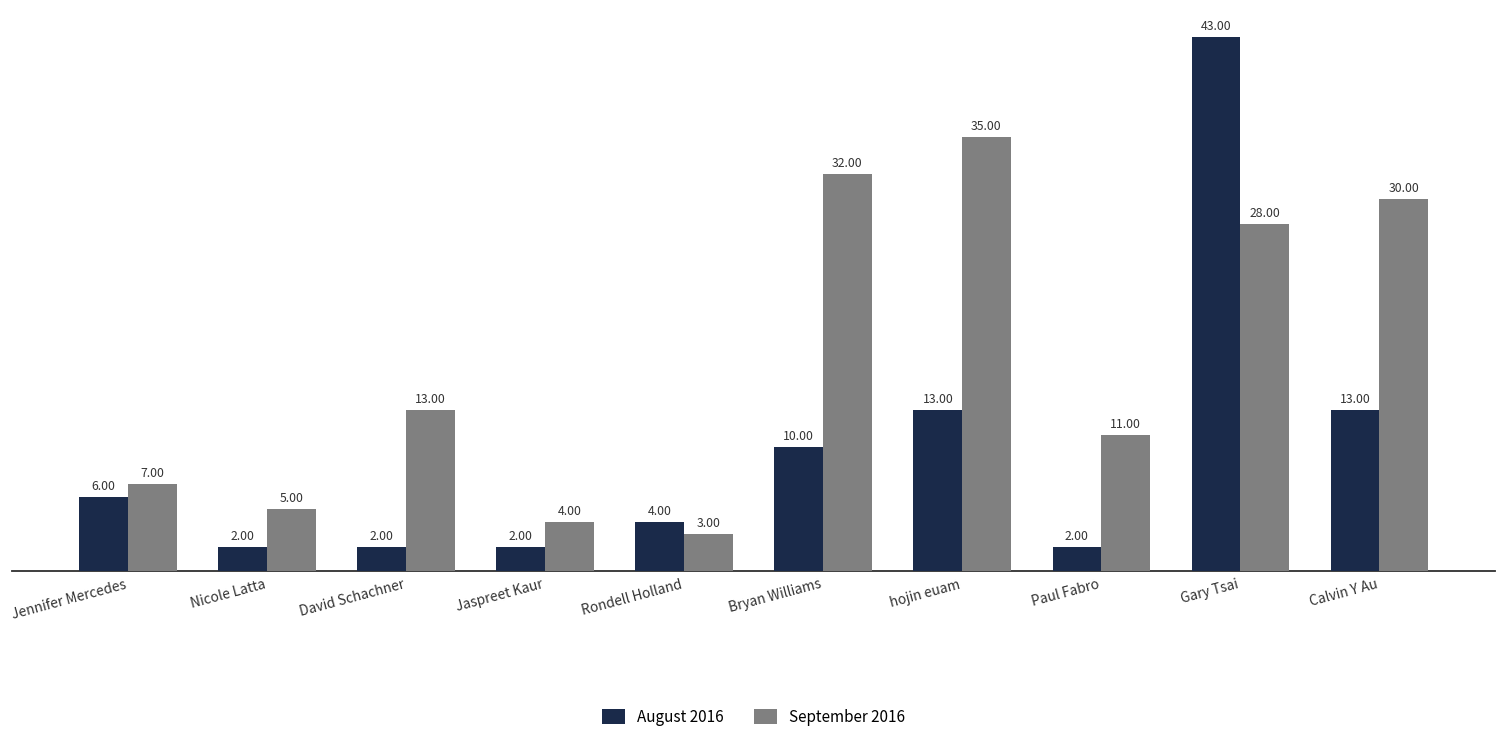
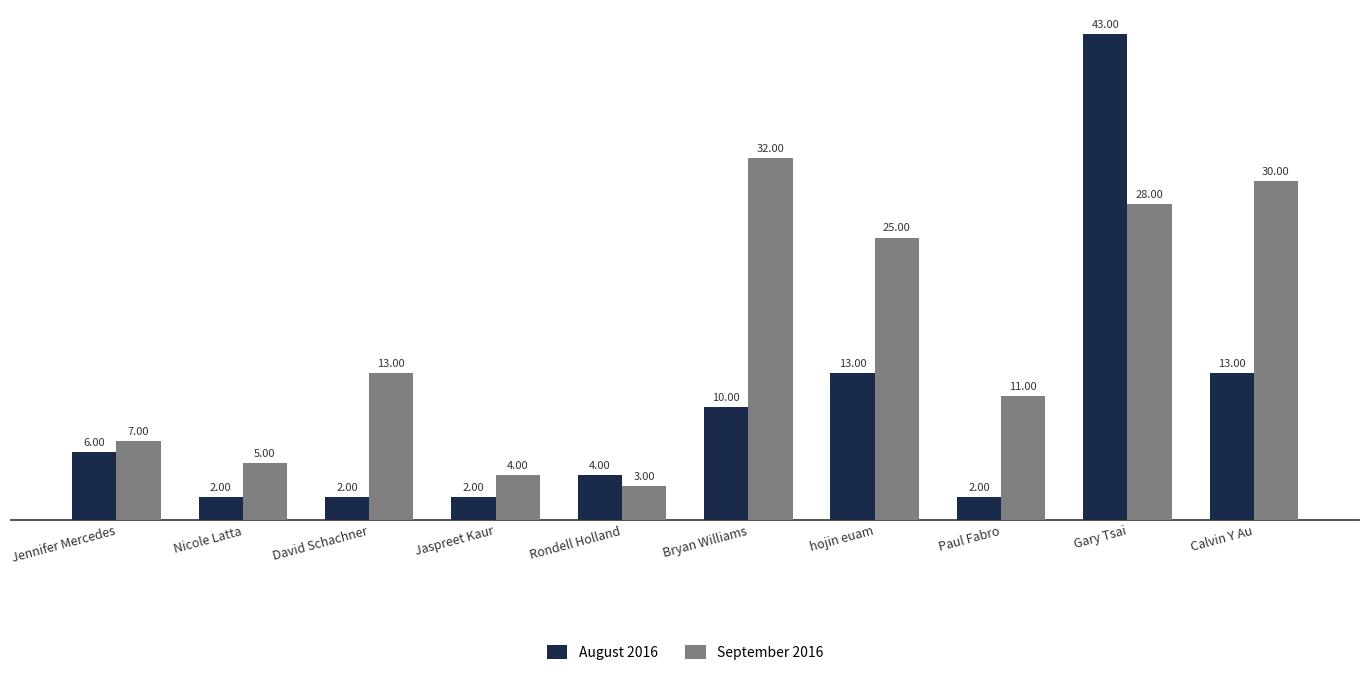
  {
    "August 2016": {
      "Jennifer Mercedes": 6.00,
      "Nicole Latta": 2.00,
      "David Schachner": 2.00,
      "Jaspreet Kaur": 2.00,
      "Rondell Holland": 4.00,
      "Bryan Williams": 10.00,
      "hojin euam": 13.00,
      "Paul Fabro": 2.00,
      "Gary Tsai": 43.00,
      "Calvin Y Au": 13.00
    },
    "September 2016": {
      "Jennifer Mercedes": 7.00,
      "Nicole Latta": 5.00,
      "David Schachner": 13.00,
      "Jaspreet Kaur": 4.00,
      "Rondell Holland": 3.00,
      "Bryan Williams": 32.00,
-     "hojin euam": 35.00,
+     "hojin euam": 25.00,
      "Paul Fabro": 11.00,
      "Gary Tsai": 28.00,
      "Calvin Y Au": 30.00
    }
  }
